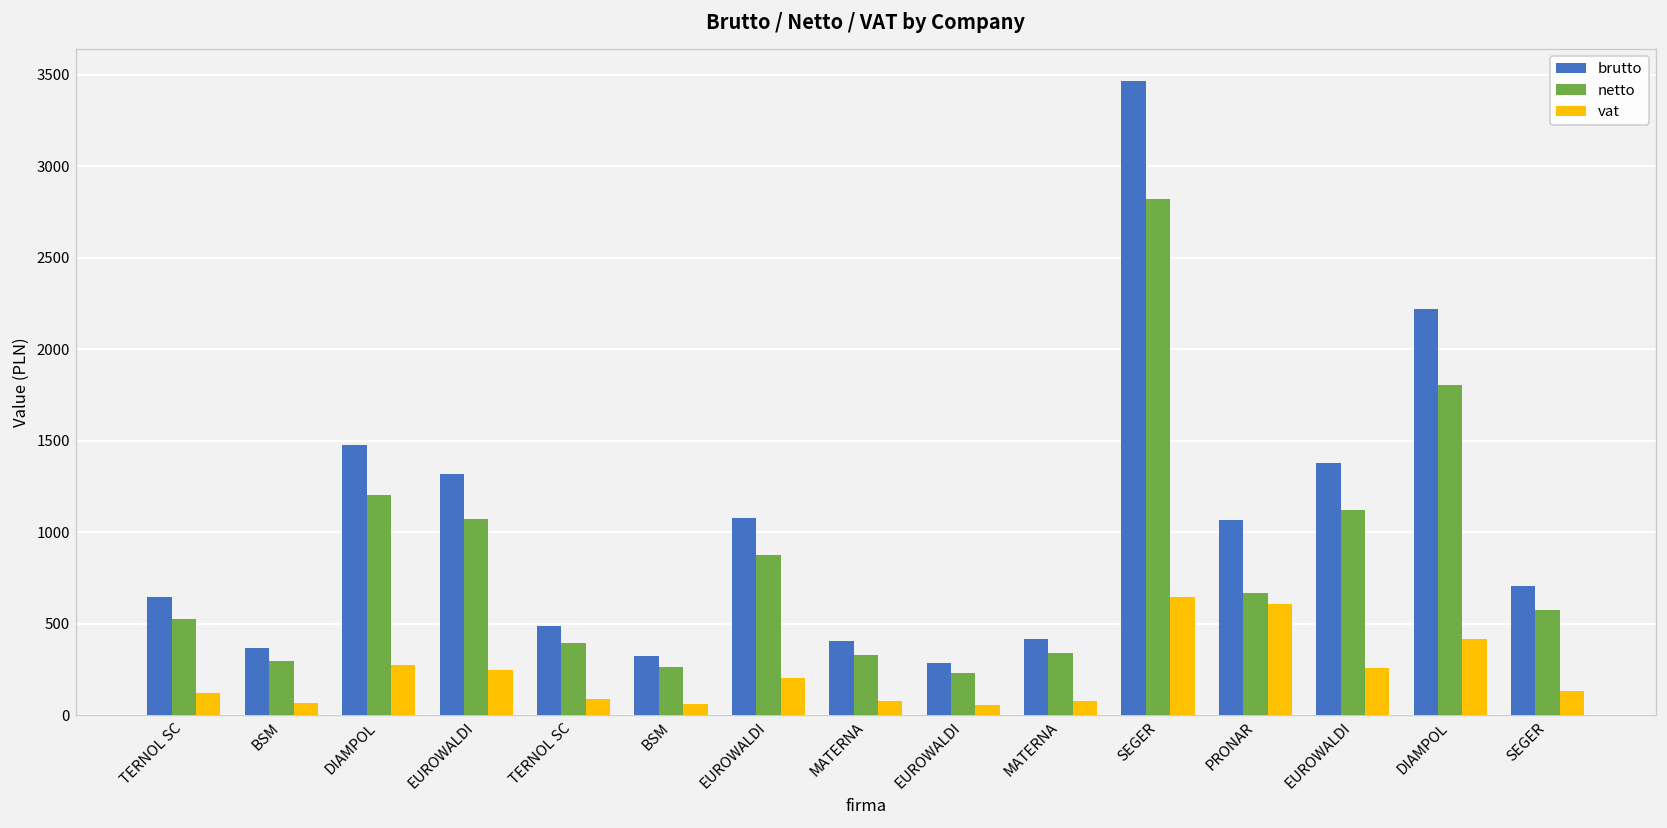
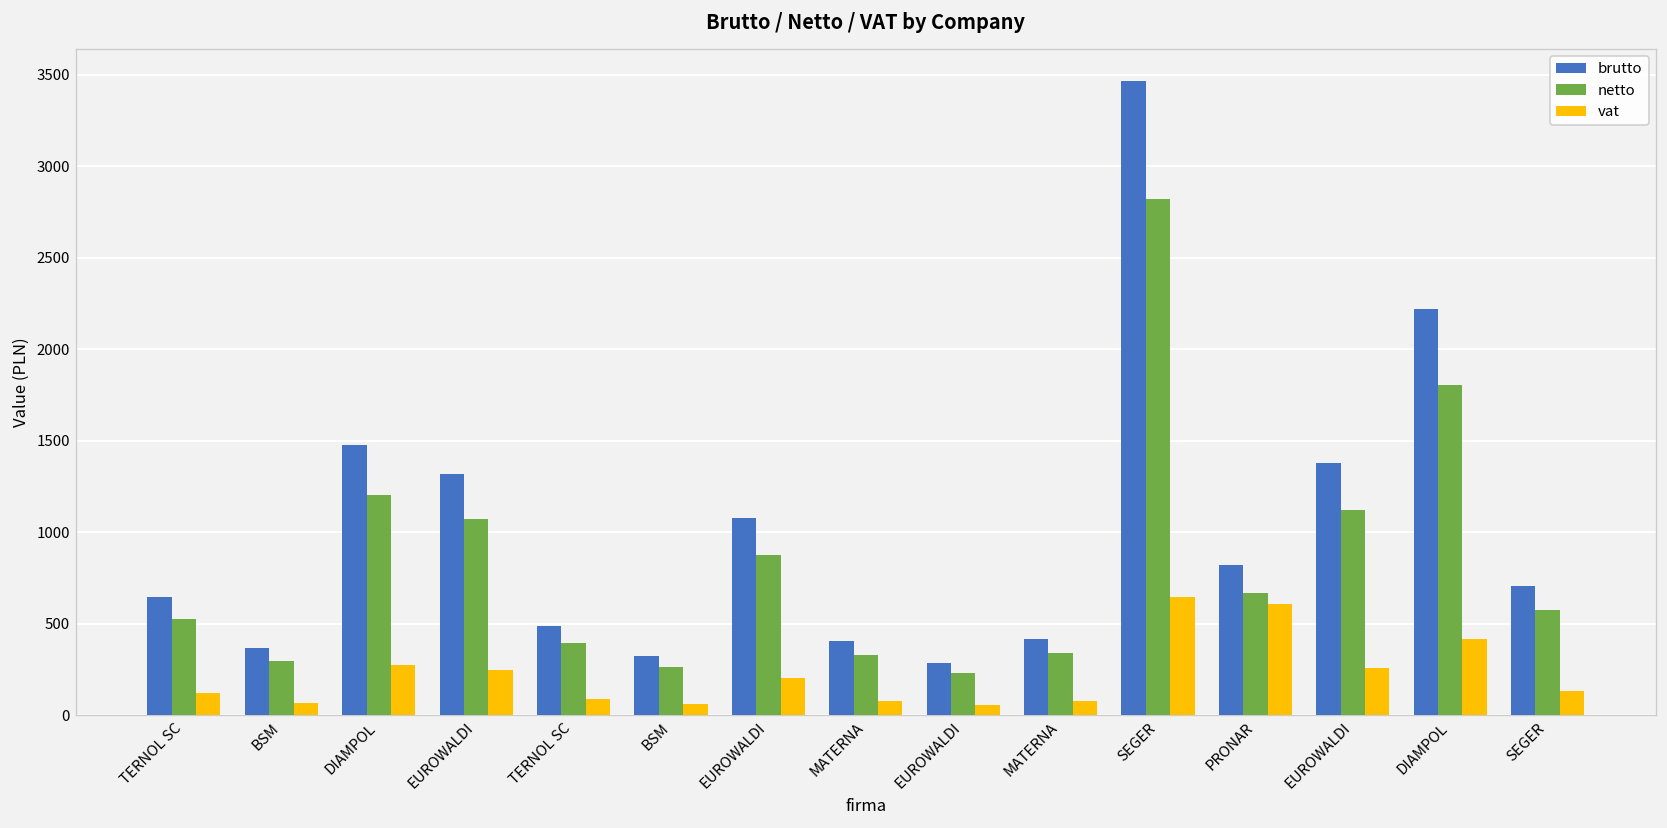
  {
    "brutto": {
-     "PRONAR": 1070
+     "PRONAR": 820
    },
    "netto": {
      "PRONAR": 670
    },
    "vat": {
      "PRONAR": 610
    }
  }
